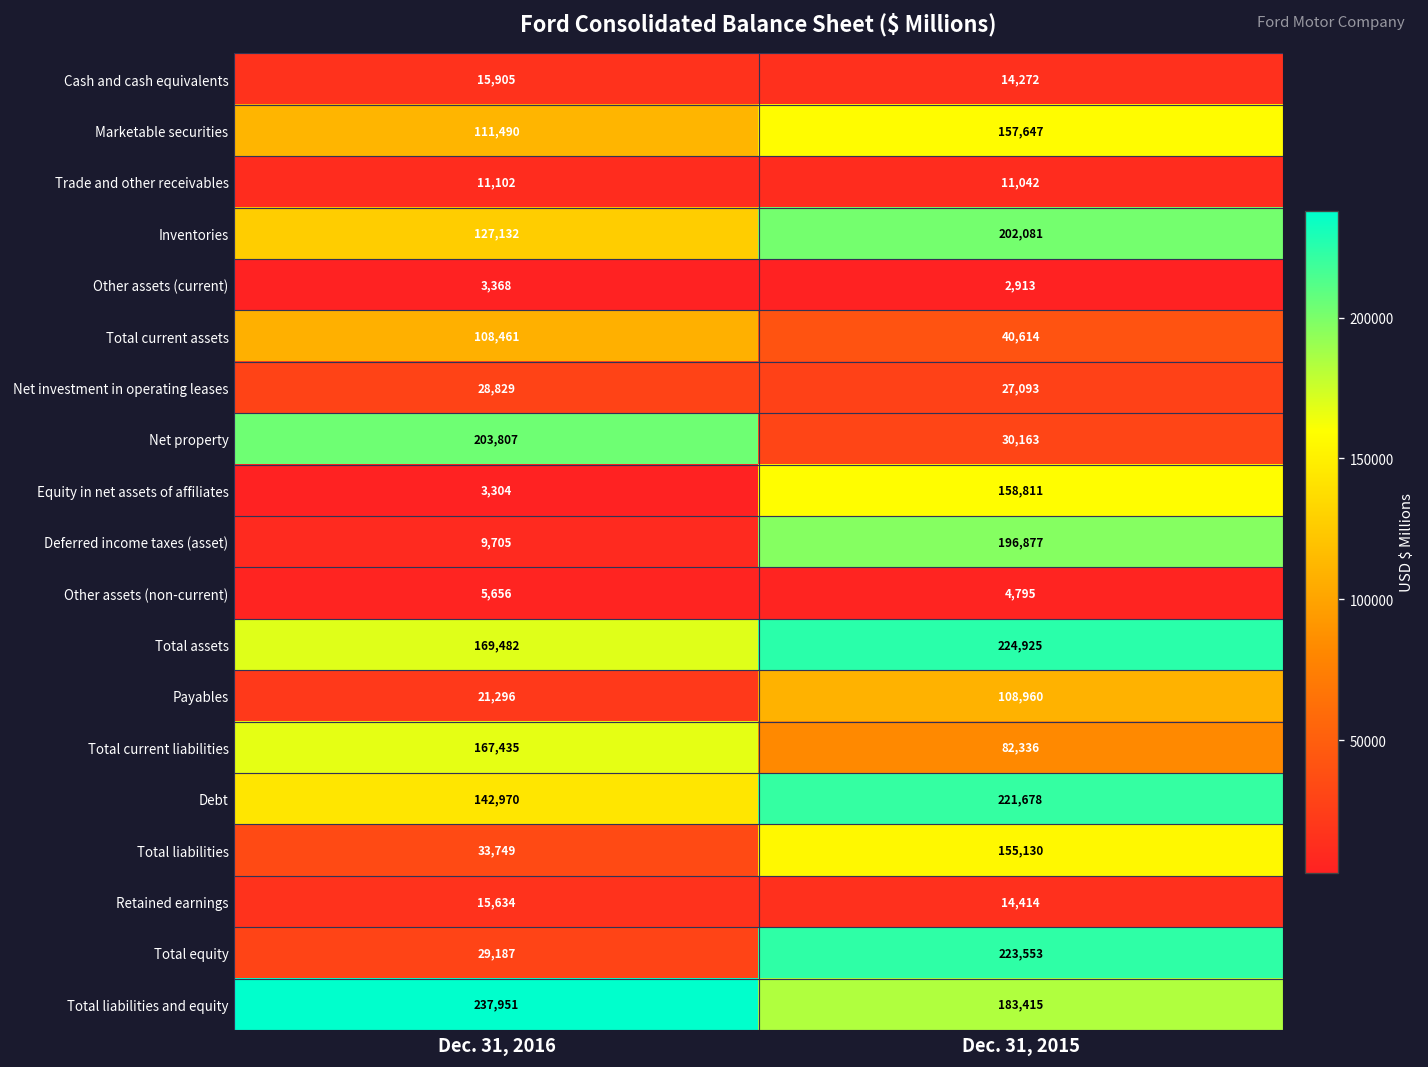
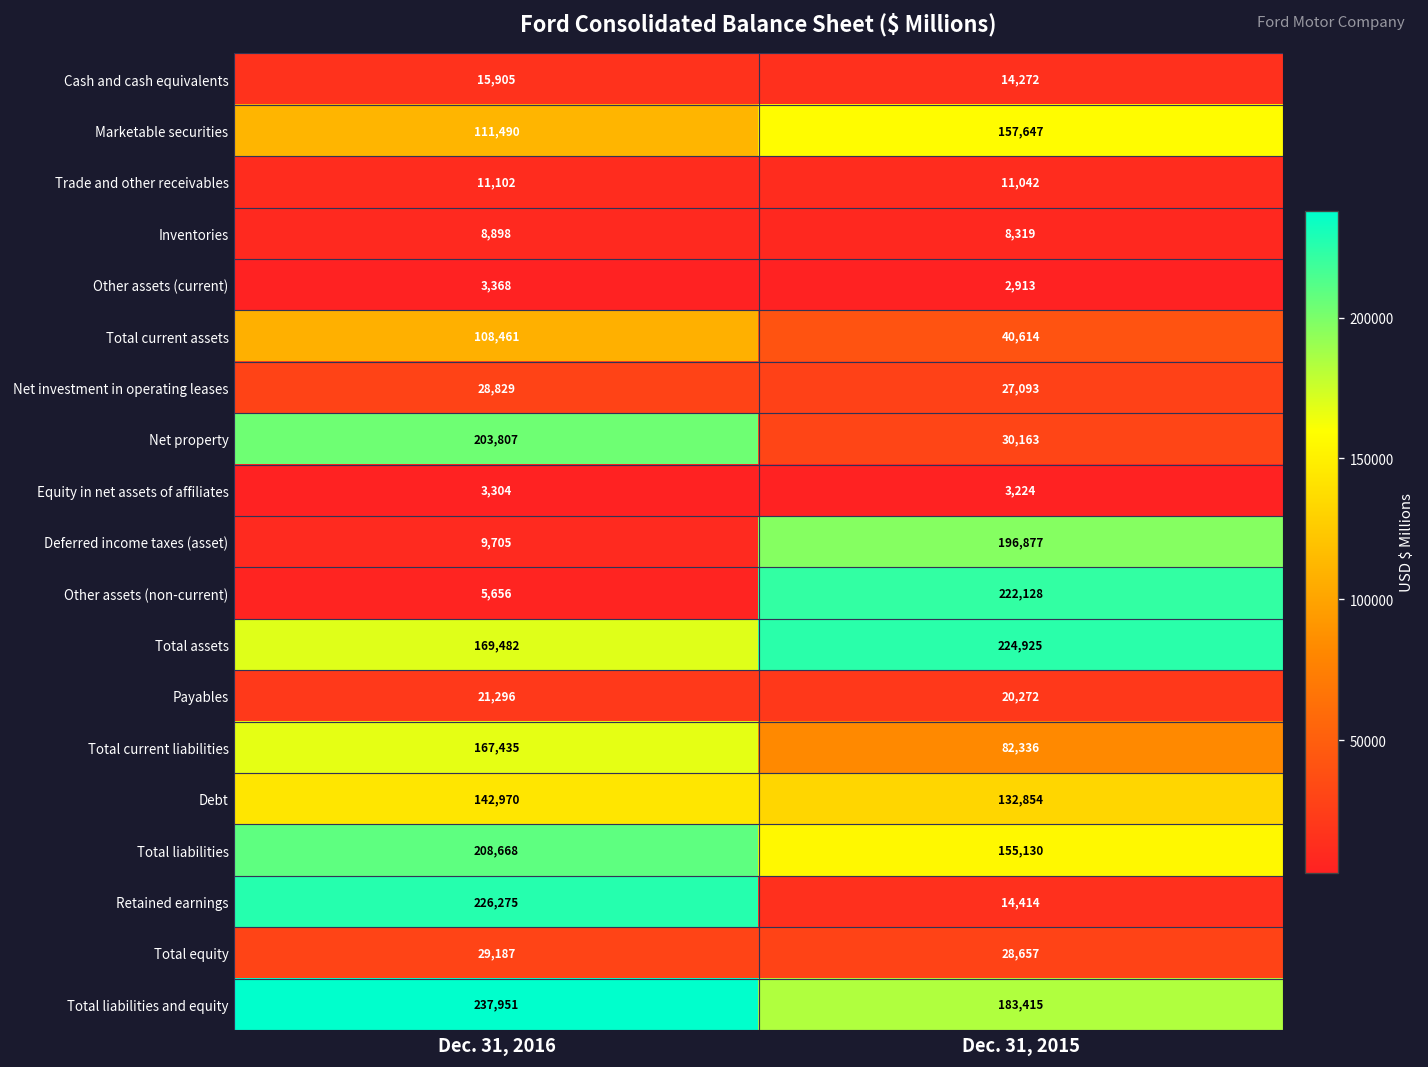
  {
    "Cash and cash equivalents": {
      "Dec. 31, 2016": "15,905",
      "Dec. 31, 2015": "14,272"
    },
    "Marketable securities": {
      "Dec. 31, 2016": "111,490",
      "Dec. 31, 2015": "157,647"
    },
    "Trade and other receivables": {
      "Dec. 31, 2016": "11,102",
      "Dec. 31, 2015": "11,042"
    },
    "Inventories": {
-     "Dec. 31, 2016": "127,132",
-     "Dec. 31, 2015": "202,081"
+     "Dec. 31, 2016": "8,898",
+     "Dec. 31, 2015": "8,319"
    },
    "Other assets (current)": {
      "Dec. 31, 2016": "3,368",
      "Dec. 31, 2015": "2,913"
    },
    "Total current assets": {
      "Dec. 31, 2016": "108,461",
      "Dec. 31, 2015": "40,614"
    },
    "Net investment in operating leases": {
      "Dec. 31, 2016": "28,829",
      "Dec. 31, 2015": "27,093"
    },
    "Net property": {
      "Dec. 31, 2016": "203,807",
      "Dec. 31, 2015": "30,163"
    },
    "Equity in net assets of affiliates": {
      "Dec. 31, 2016": "3,304",
-     "Dec. 31, 2015": "158,811"
+     "Dec. 31, 2015": "3,224"
    },
    "Deferred income taxes (asset)": {
      "Dec. 31, 2016": "9,705",
      "Dec. 31, 2015": "196,877"
    },
    "Other assets (non-current)": {
      "Dec. 31, 2016": "5,656",
-     "Dec. 31, 2015": "4,795"
+     "Dec. 31, 2015": "222,128"
    },
    "Total assets": {
      "Dec. 31, 2016": "169,482",
      "Dec. 31, 2015": "224,925"
    },
    "Payables": {
      "Dec. 31, 2016": "21,296",
-     "Dec. 31, 2015": "108,960"
+     "Dec. 31, 2015": "20,272"
    },
    "Total current liabilities": {
      "Dec. 31, 2016": "167,435",
      "Dec. 31, 2015": "82,336"
    },
    "Debt": {
      "Dec. 31, 2016": "142,970",
-     "Dec. 31, 2015": "221,678"
+     "Dec. 31, 2015": "132,854"
    },
    "Total liabilities": {
-     "Dec. 31, 2016": "33,749",
+     "Dec. 31, 2016": "208,668",
      "Dec. 31, 2015": "155,130"
    },
    "Retained earnings": {
-     "Dec. 31, 2016": "15,634",
+     "Dec. 31, 2016": "226,275",
      "Dec. 31, 2015": "14,414"
    },
    "Total equity": {
      "Dec. 31, 2016": "29,187",
-     "Dec. 31, 2015": "223,553"
+     "Dec. 31, 2015": "28,657"
    },
    "Total liabilities and equity": {
      "Dec. 31, 2016": "237,951",
      "Dec. 31, 2015": "183,415"
    }
  }
